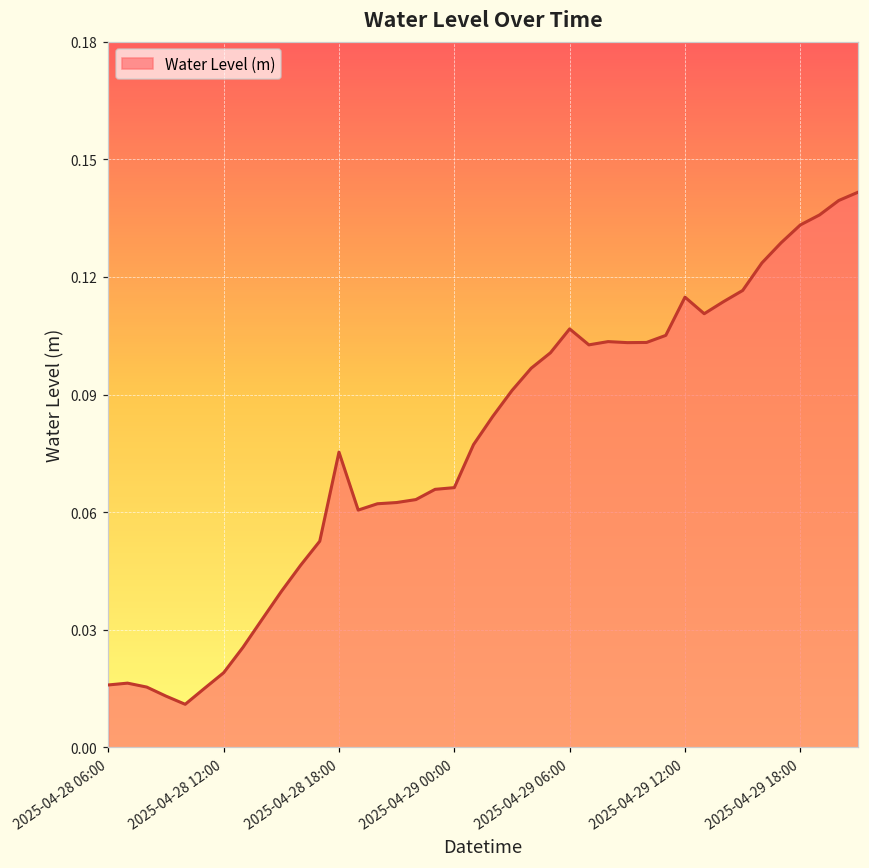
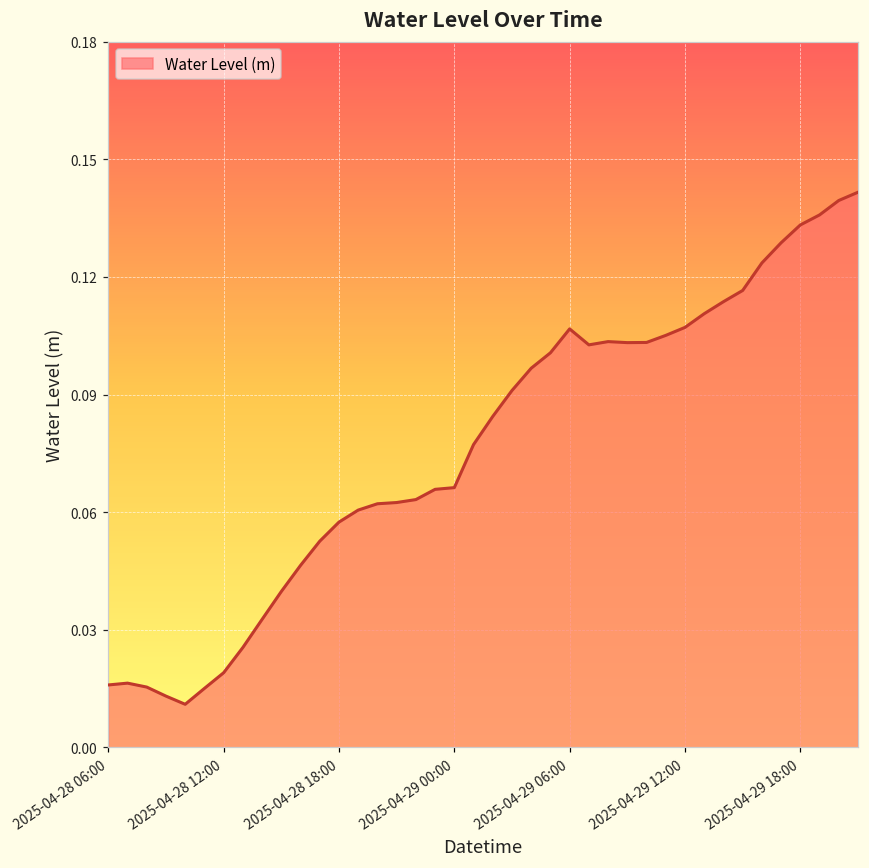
  {
    "2025-04-28 06:00": 0.016,
    "2025-04-28 12:00": 0.019,
-   "2025-04-28 18:00": 0.075,
+   "2025-04-28 18:00": 0.057,
    "2025-04-29 00:00": 0.066,
    "2025-04-29 06:00": 0.107,
-   "2025-04-29 12:00": 0.115,
+   "2025-04-29 12:00": 0.107,
    "2025-04-29 18:00": 0.133
  }
